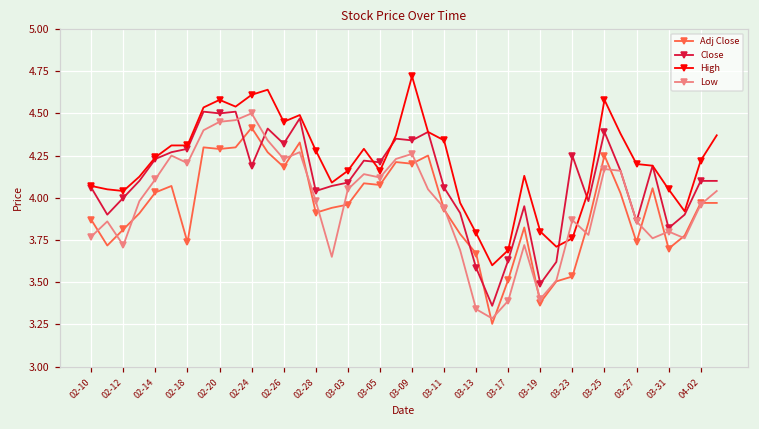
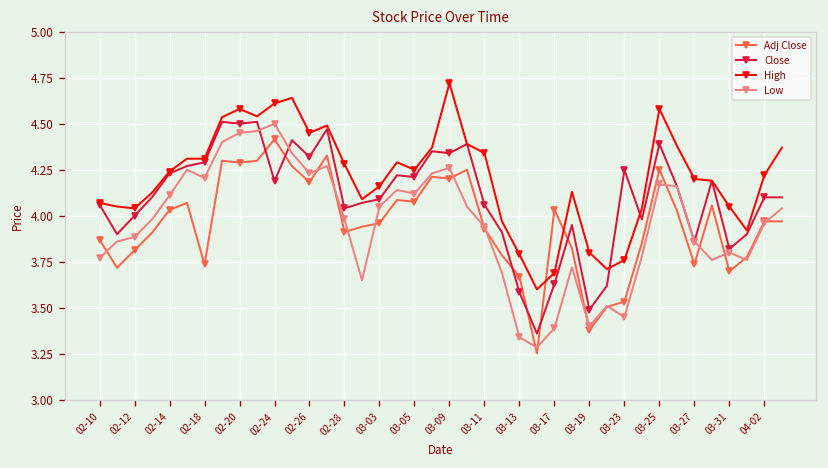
  {
    "Adj Close": {
      "02-10": 3.87,
      "02-12": 3.81,
      "02-14": 4.03,
      "02-18": 3.74,
      "02-20": 4.29,
      "02-24": 4.41,
      "02-26": 4.18,
      "02-28": 3.91,
      "03-03": 3.96,
      "03-05": 4.08,
      "03-09": 4.20,
      "03-13": 3.67,
-     "03-17": 3.51,
+     "03-17": 4.03,
      "03-19": 3.38,
      "03-23": 3.53,
      "03-25": 4.25,
      "03-27": 3.74,
      "03-31": 3.70
    },
    "Close": {
      "02-12": 4.00,
      "02-18": 4.29,
      "02-20": 4.50,
      "02-24": 4.19,
      "02-26": 4.32,
      "02-28": 4.04,
      "03-03": 4.09,
      "03-05": 4.21,
      "03-09": 4.34,
      "03-11": 4.06,
      "03-13": 3.58,
      "03-17": 3.63,
      "03-19": 3.49,
      "03-23": 4.25,
      "03-25": 4.39,
      "03-31": 3.82,
      "04-02": 4.10
    },
    "High": {
      "02-12": 4.04,
      "02-18": 4.31,
      "02-20": 4.58,
      "02-24": 4.61,
      "02-26": 4.45,
      "02-28": 4.28,
      "03-03": 4.16,
-     "03-05": 4.16,
+     "03-05": 4.25,
      "03-09": 4.72,
      "03-11": 4.34,
      "03-13": 3.79,
      "03-17": 3.69,
      "03-19": 3.80,
      "03-23": 3.76,
      "03-25": 4.58,
      "03-27": 4.20,
      "03-31": 4.05,
      "04-02": 4.22
    },
    "Low": {
      "02-10": 3.77,
-     "02-12": 3.72,
+     "02-12": 3.88,
      "02-14": 4.11,
      "02-18": 4.20,
      "02-20": 4.45,
      "02-24": 4.50,
      "02-26": 4.23,
      "02-28": 3.98,
      "03-03": 4.05,
      "03-05": 4.12,
      "03-09": 4.26,
      "03-13": 3.34,
      "03-17": 3.39,
      "03-19": 3.40,
-     "03-23": 3.87,
+     "03-23": 3.45,
      "03-25": 4.17,
      "03-31": 3.80
    }
  }
